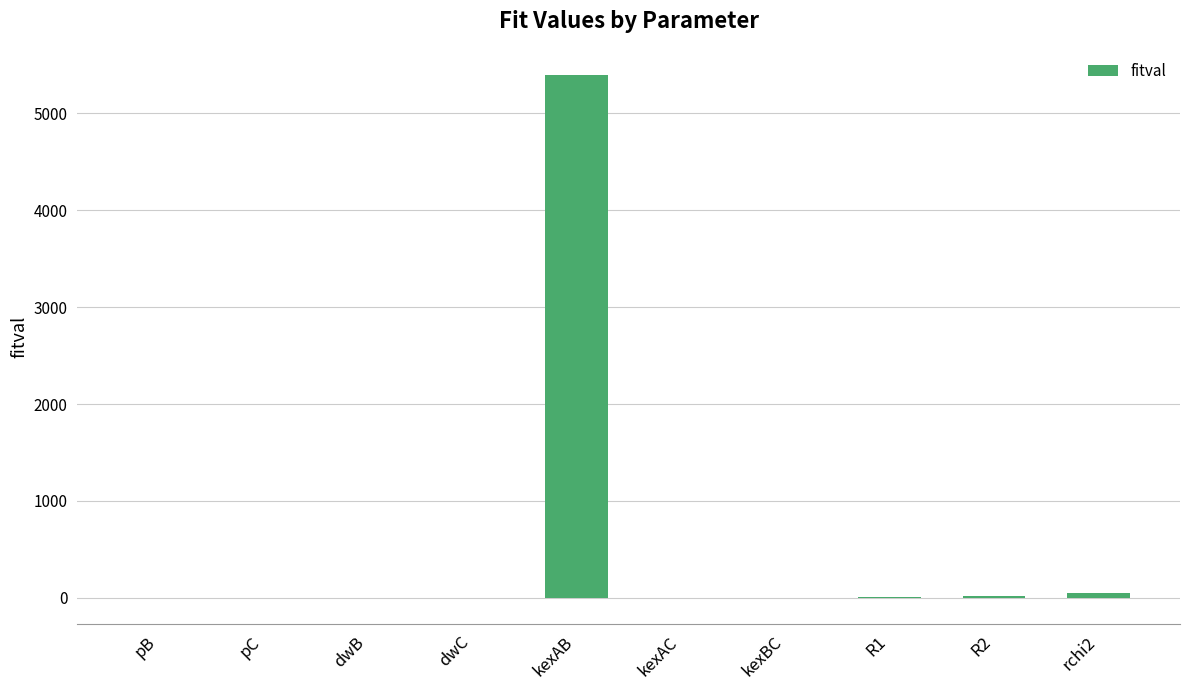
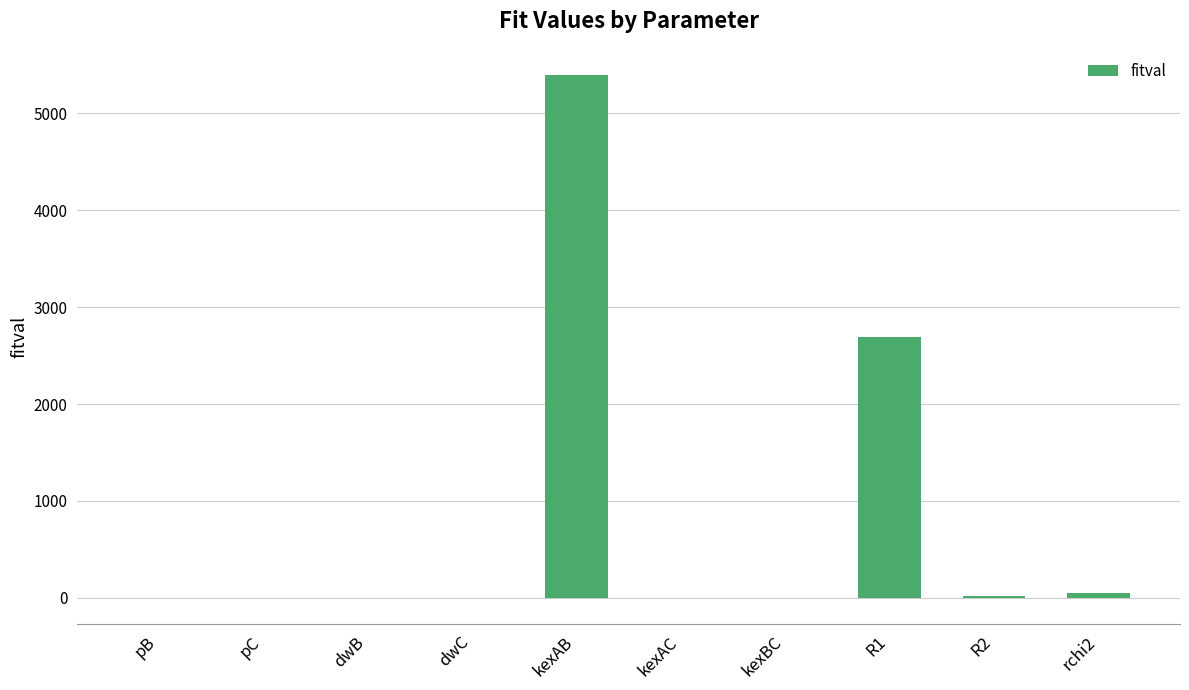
  {
    "pC": 0,
    "dwC": 0,
    "kexAB": 5400,
    "kexAC": 0,
    "kexBC": 0,
-   "R1": 0,
+   "R1": 2700,
    "rchi2": 0
  }
